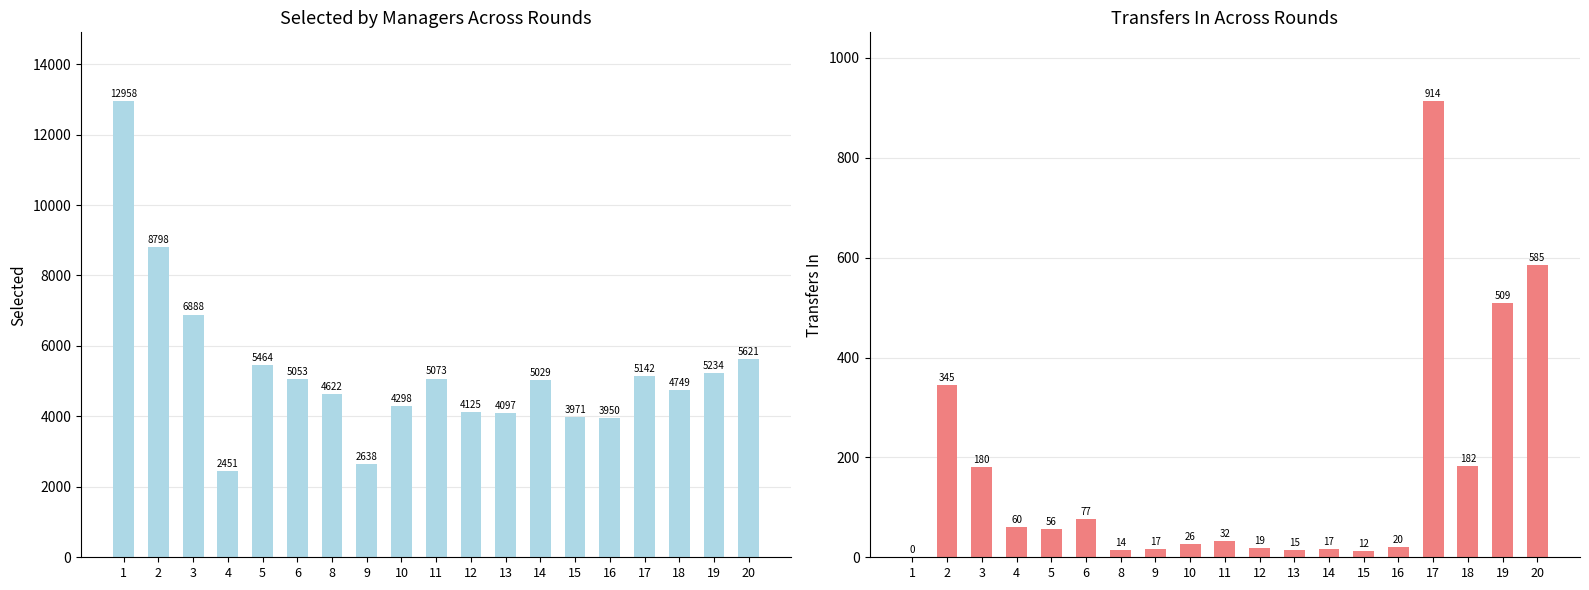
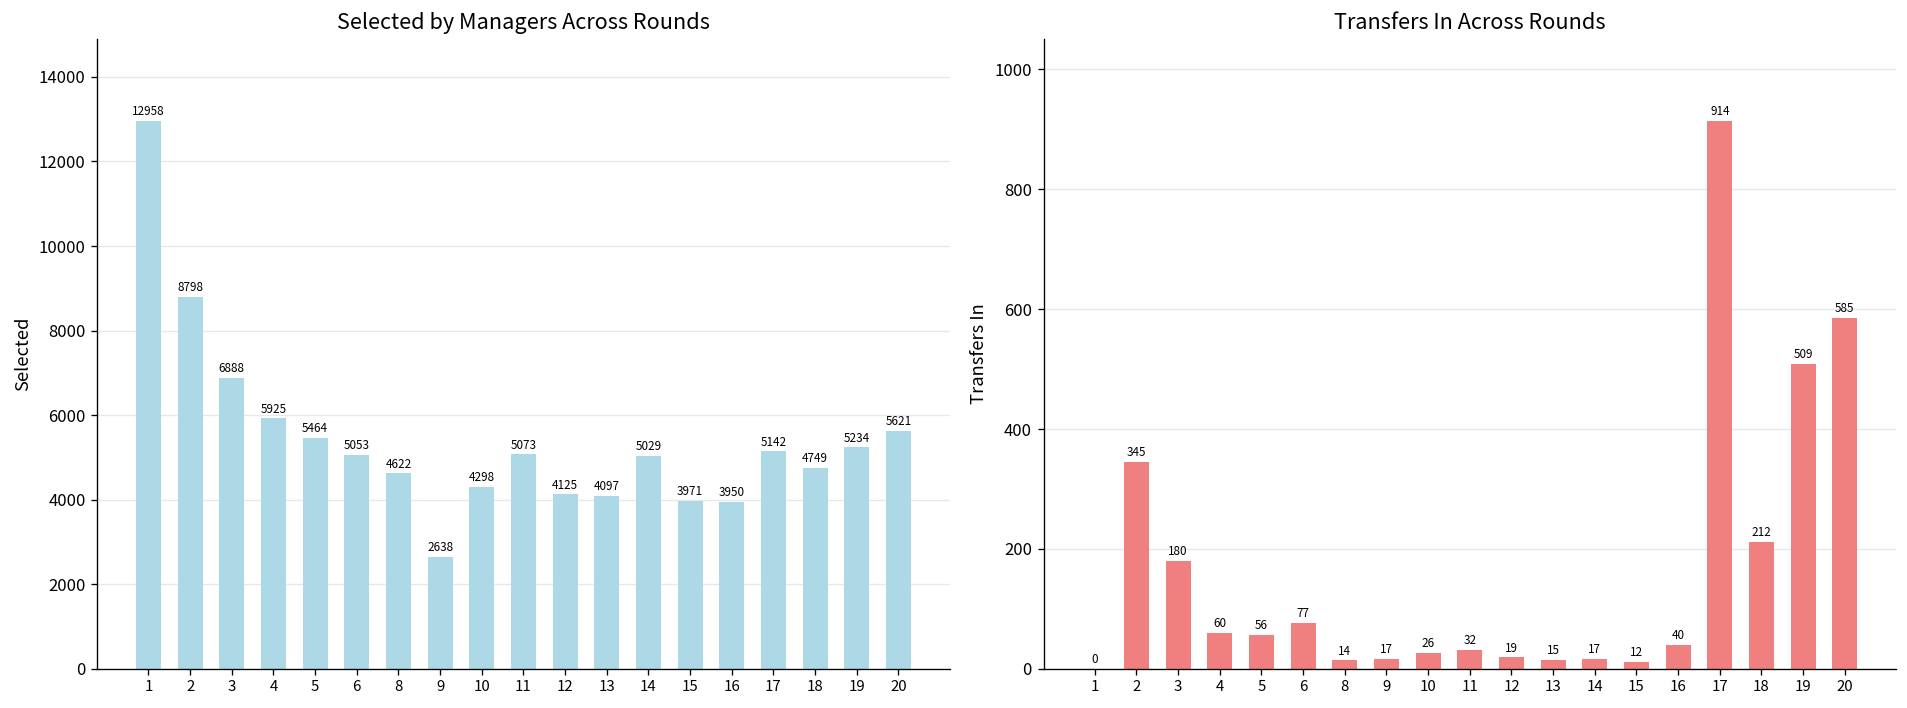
  {
    "Selected by Managers Across Rounds": {
      "1": 12958,
      "2": 8798,
      "3": 6888,
-     "4": 2451,
+     "4": 5925,
      "5": 5464,
      "6": 5053,
      "8": 4622,
      "9": 2638,
      "10": 4298,
      "11": 5073,
      "12": 4125,
      "13": 4097,
      "14": 5029,
      "15": 3971,
      "16": 3950,
      "17": 5142,
      "18": 4749,
      "19": 5234,
      "20": 5621
    },
    "Transfers In Across Rounds": {
      "1": 0,
      "2": 345,
      "3": 180,
      "4": 60,
      "5": 56,
      "6": 77,
      "8": 14,
      "9": 17,
      "10": 26,
      "11": 32,
      "12": 19,
      "13": 15,
      "14": 17,
      "15": 12,
-     "16": 20,
+     "16": 40,
      "17": 914,
-     "18": 182,
+     "18": 212,
      "19": 509,
      "20": 585
    }
  }
